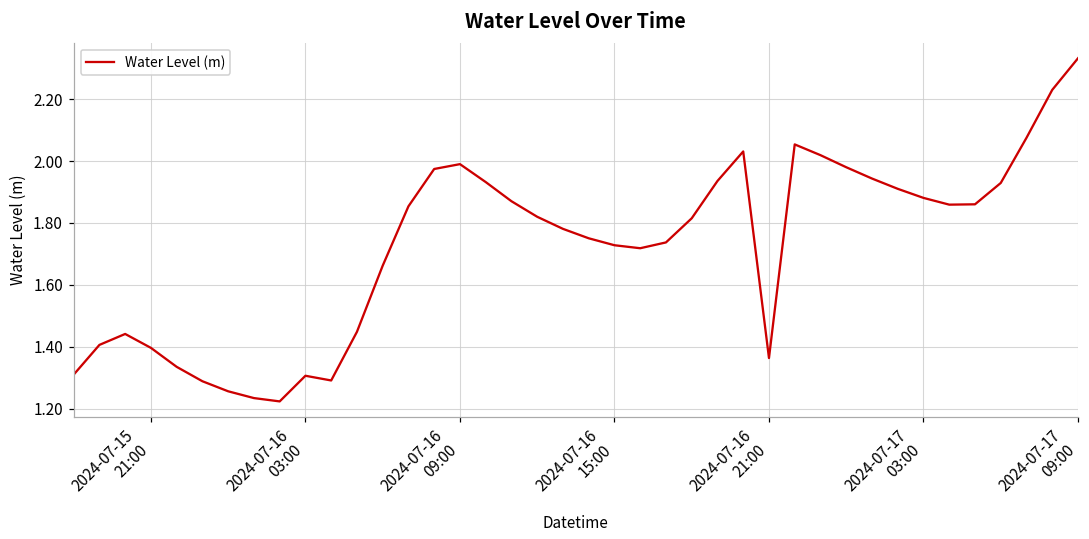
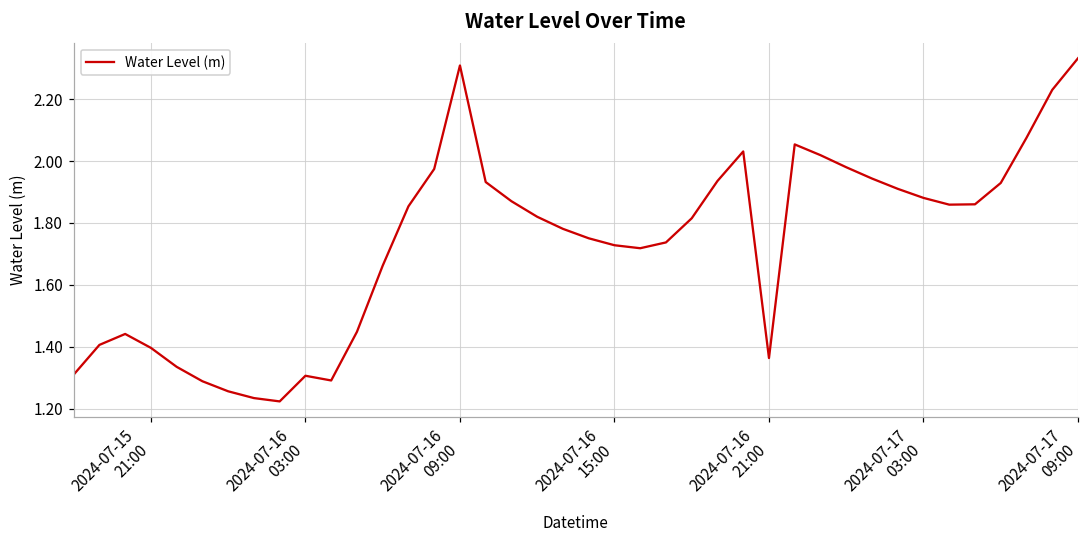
  {
    "2024-07-15 21:00": 1.40,
    "2024-07-16 03:00": 1.31,
-   "2024-07-16 09:00": 1.99,
+   "2024-07-16 09:00": 2.31,
    "2024-07-16 15:00": 1.73,
    "2024-07-16 21:00": 1.36,
    "2024-07-17 03:00": 1.88,
    "2024-07-17 09:00": 2.33
  }
